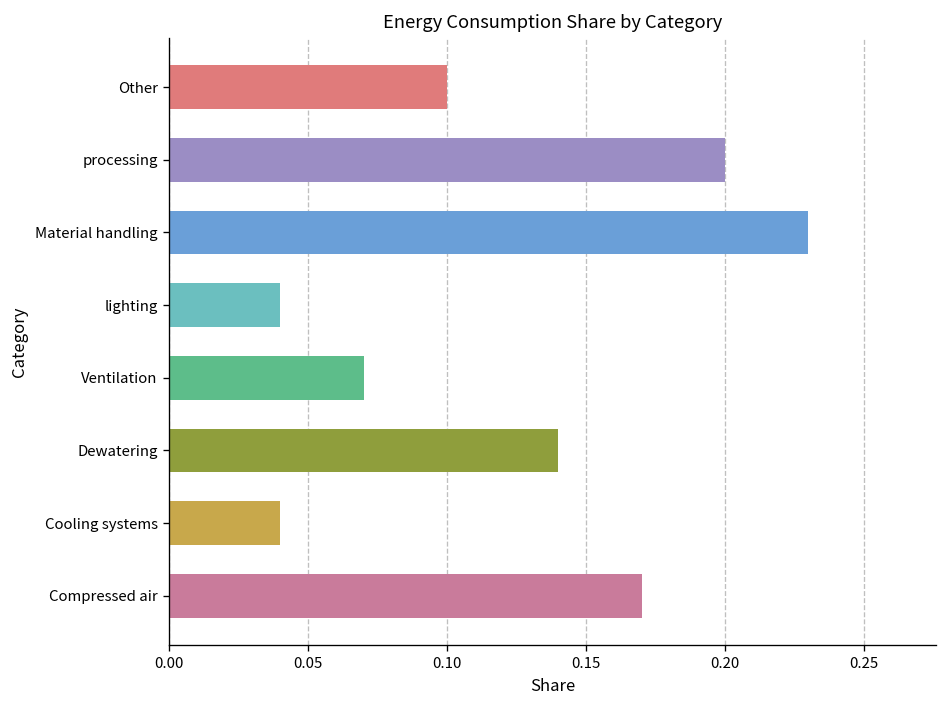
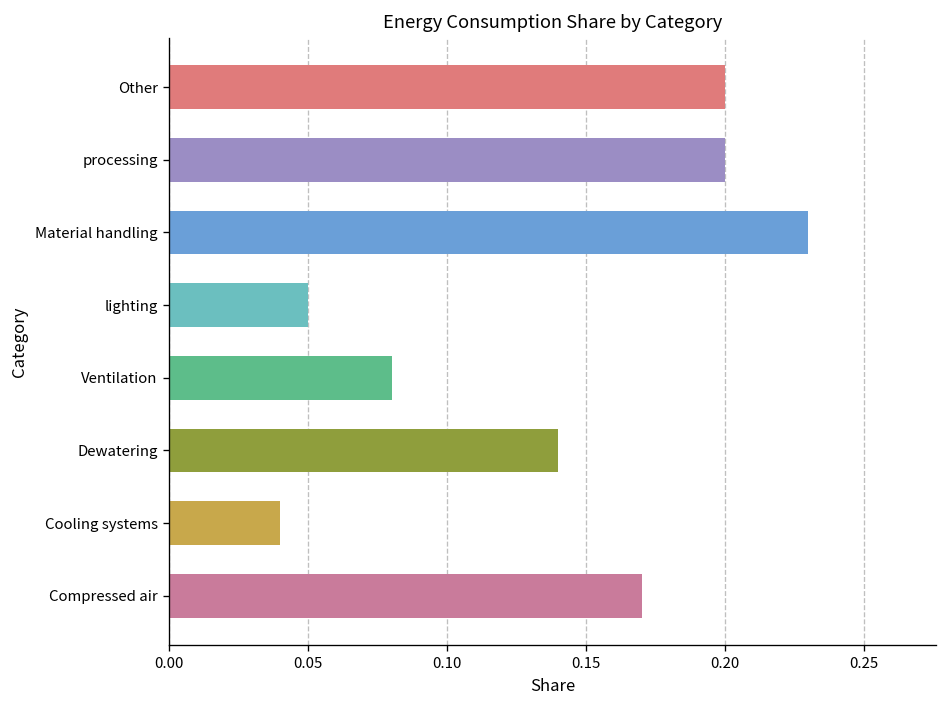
  {
-   "Other": 0.1,
+   "Other": 0.2,
    "processing": 0.20,
    "Material handling": 0.23,
-   "lighting": 0.04,
-   "Ventilation": 0.07,
+   "lighting": 0.05,
+   "Ventilation": 0.08,
    "Dewatering": 0.14,
    "Cooling systems": 0.04,
    "Compressed air": 0.17
  }
